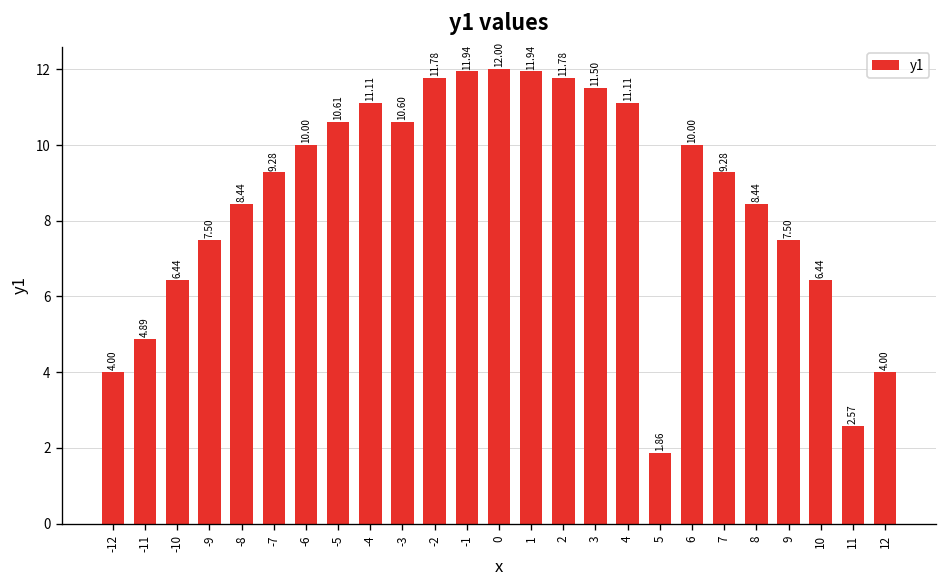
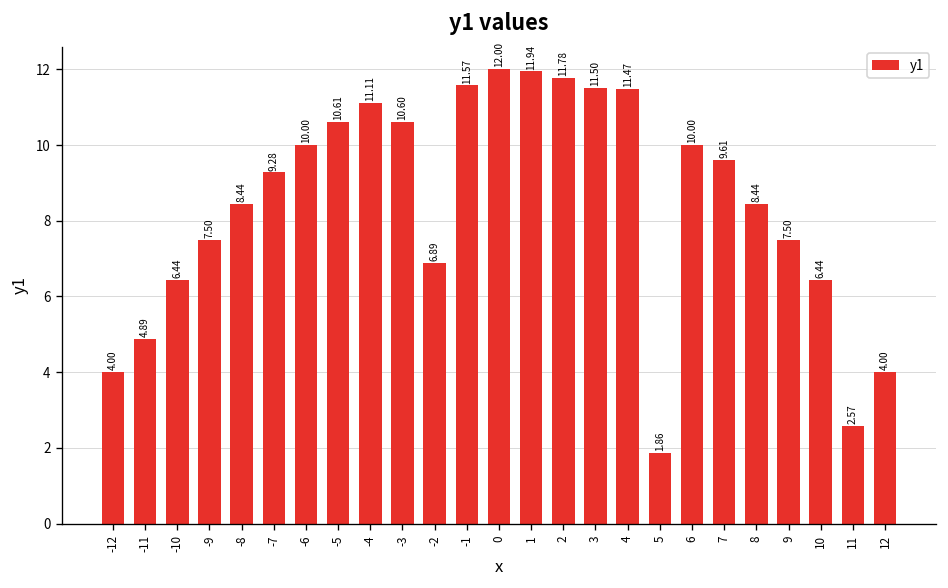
  {
    "-12": 4.00,
    "-11": 4.89,
    "-10": 6.44,
    "-9": 7.50,
    "-8": 8.44,
    "-7": 9.28,
    "-6": 10.00,
    "-5": 10.61,
    "-4": 11.11,
    "-3": 10.60,
-   "-2": 11.78,
-   "-1": 11.94,
+   "-2": 6.89,
+   "-1": 11.57,
    "0": 12.00,
    "1": 11.94,
    "2": 11.78,
    "3": 11.50,
-   "4": 11.11,
+   "4": 11.47,
    "5": 1.86,
    "6": 10.00,
-   "7": 9.28,
+   "7": 9.61,
    "8": 8.44,
    "9": 7.50,
    "10": 6.44,
    "11": 2.57,
    "12": 4.00
  }
